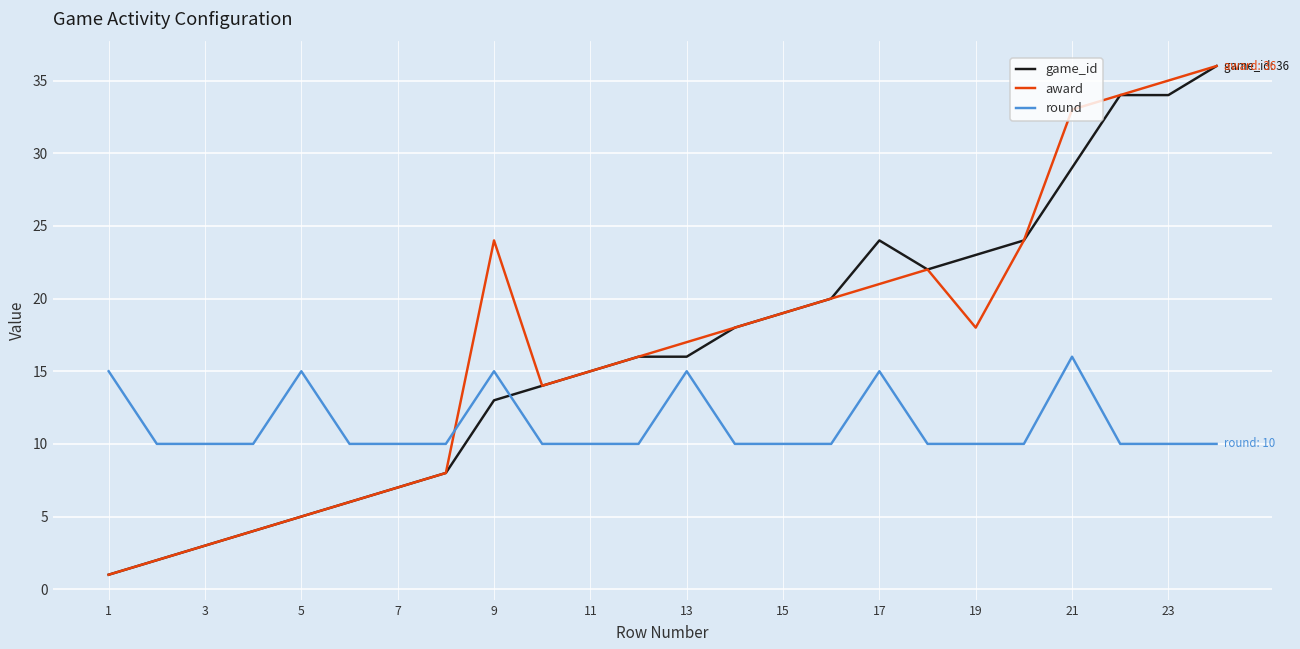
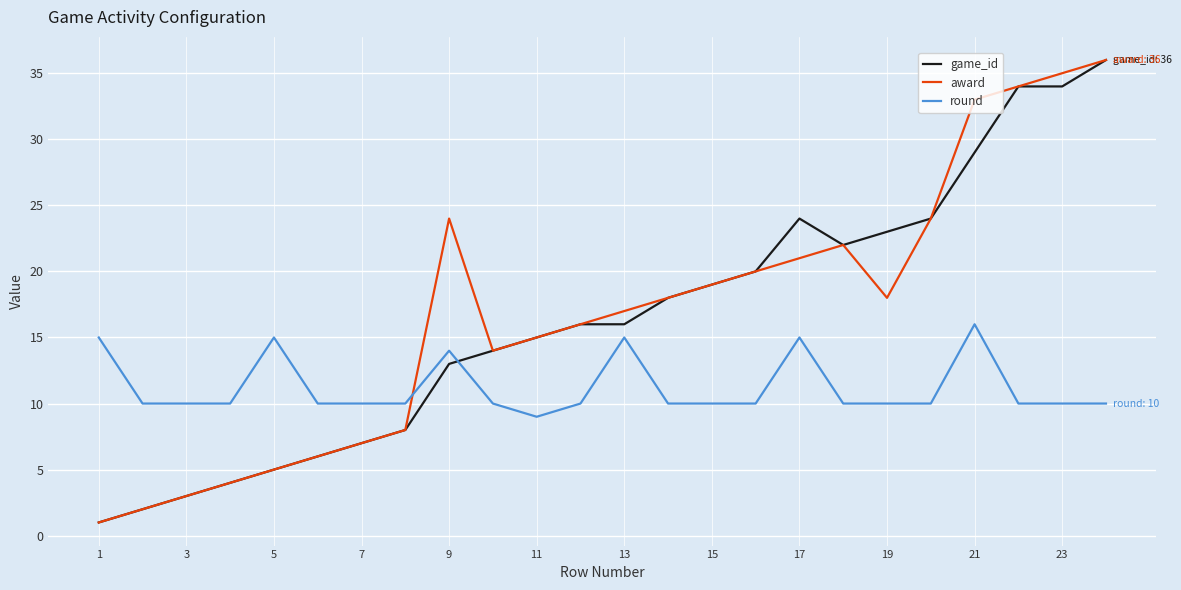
  {
    "game_id": {
      "9": 13,
      "13": 16,
      "17": 24,
      "19": 23,
      "21": 29,
      "23": 34
    },
    "award": {
      "9": 24,
      "13": 17,
      "17": 21,
      "19": 18,
      "23": 35
    },
    "round": {
      "1": 15,
      "3": 10,
      "5": 15,
      "7": 10,
-     "9": 15,
-     "11": 10,
+     "9": 14,
+     "11": 9,
      "13": 15,
      "15": 10,
      "17": 15,
      "19": 10,
      "21": 16,
      "23": 10
    }
  }
